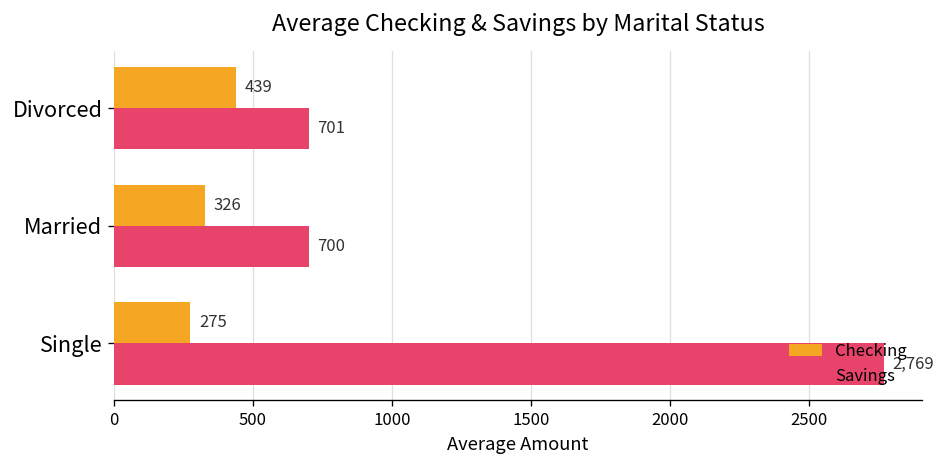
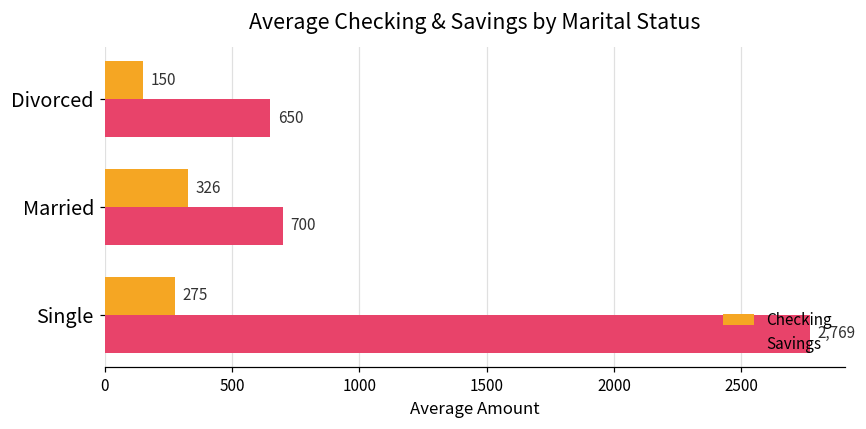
  {
    "Checking": {
-     "Divorced": "439",
+     "Divorced": "150",
      "Married": "326",
      "Single": "275"
    },
    "Savings": {
-     "Divorced": "701",
+     "Divorced": "650",
      "Married": "700",
      "Single": "2,769"
    }
  }
